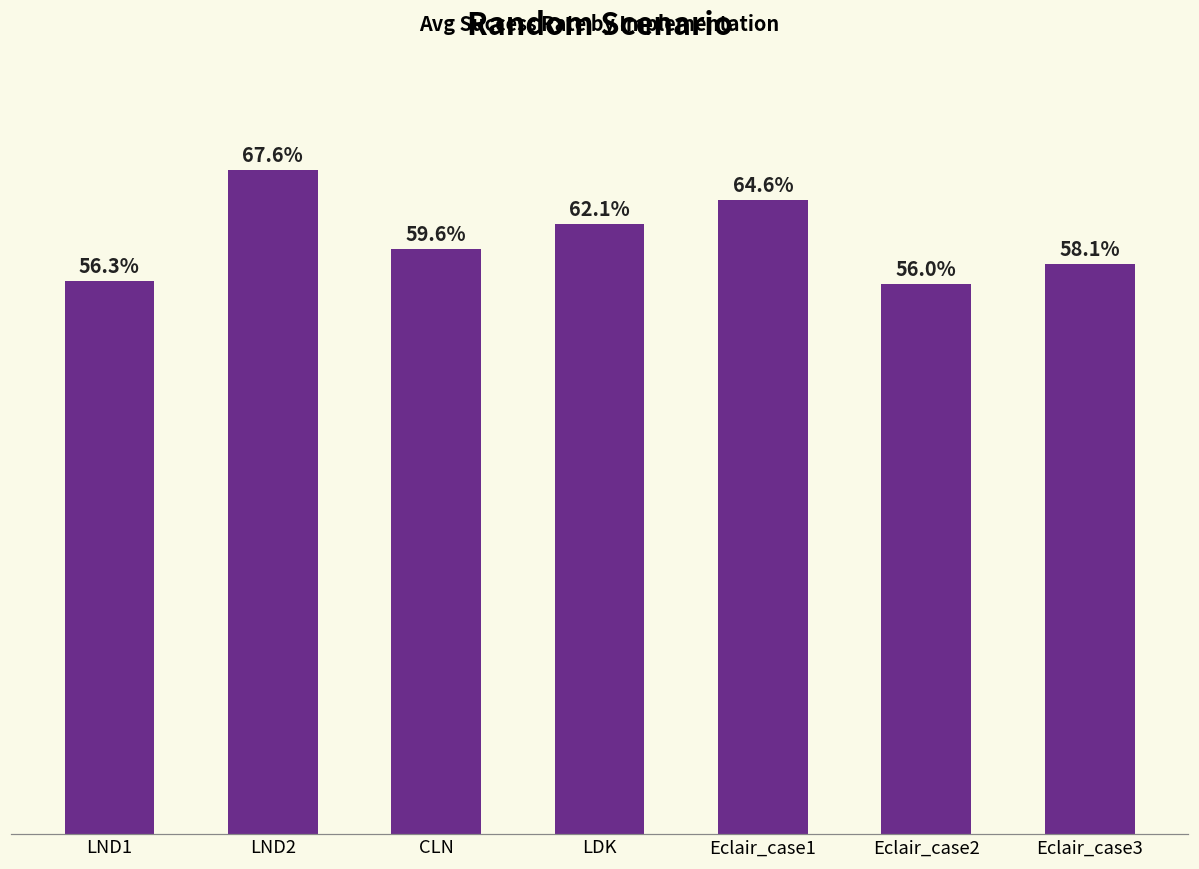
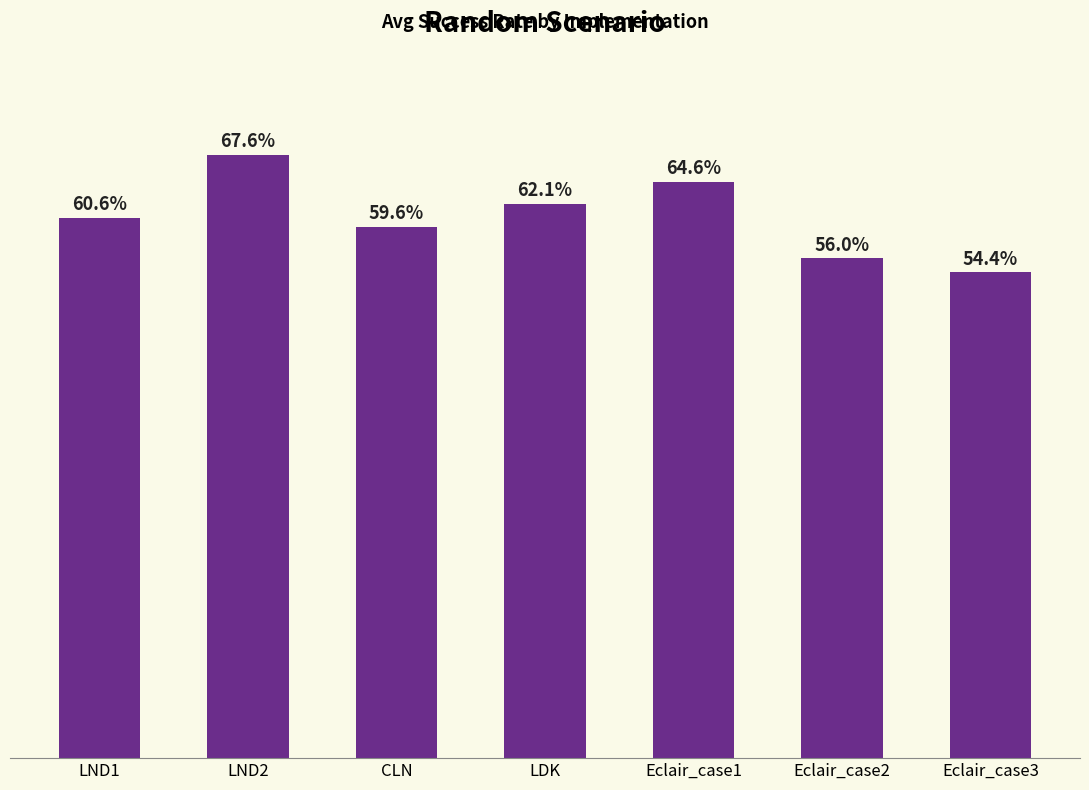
  {
-   "LND1": "56.3%",
+   "LND1": "60.6%",
    "LND2": "67.6%",
    "CLN": "59.6%",
    "LDK": "62.1%",
    "Eclair_case1": "64.6%",
    "Eclair_case2": "56.0%",
-   "Eclair_case3": "58.1%"
+   "Eclair_case3": "54.4%"
  }
